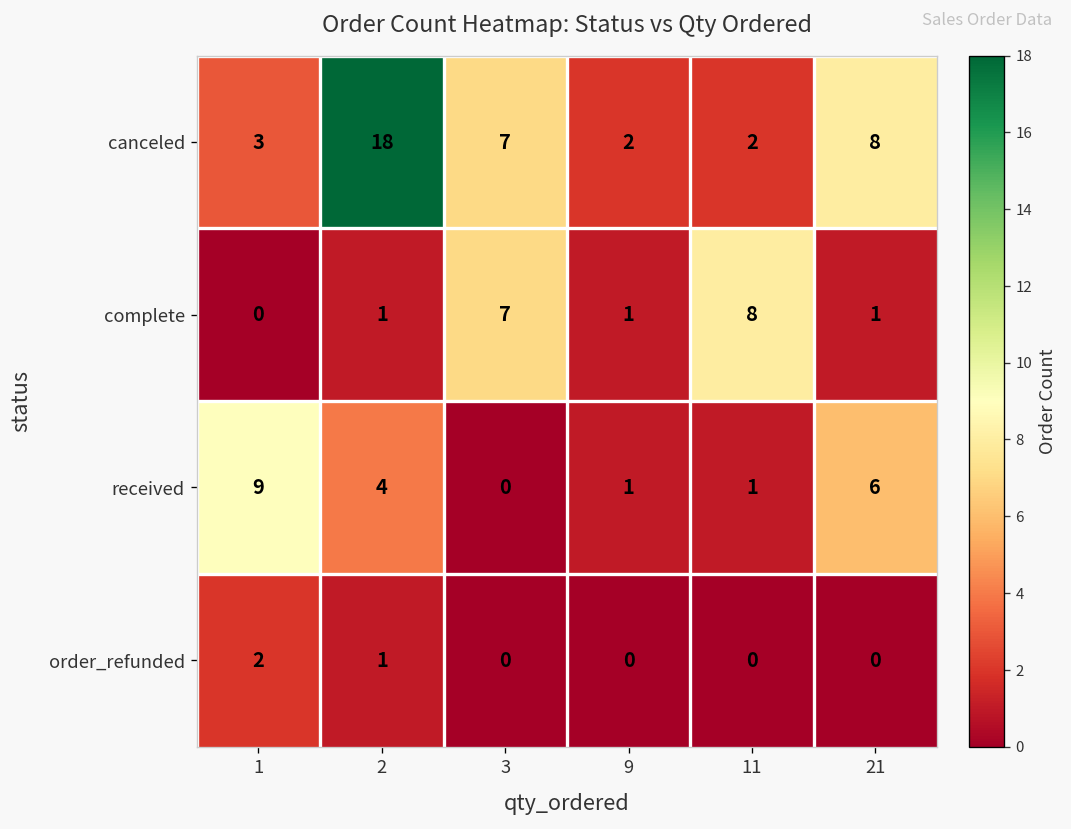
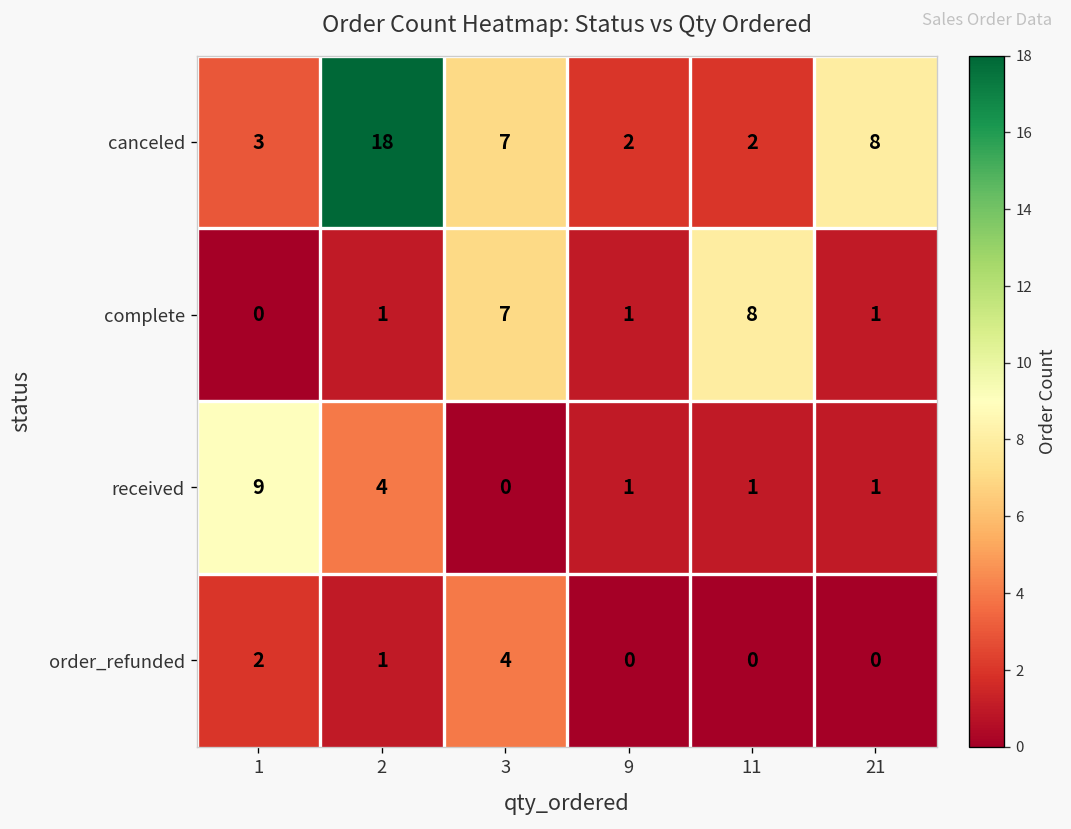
  {
    "canceled": {
      "1": 3,
      "2": 18,
      "3": 7,
      "9": 2,
      "11": 2,
      "21": 8
    },
    "complete": {
      "1": 0,
      "2": 1,
      "3": 7,
      "9": 1,
      "11": 8,
      "21": 1
    },
    "received": {
      "1": 9,
      "2": 4,
      "3": 0,
      "9": 1,
      "11": 1,
-     "21": 6
+     "21": 1
    },
    "order_refunded": {
      "1": 2,
      "2": 1,
-     "3": 0,
+     "3": 4,
      "9": 0,
      "11": 0,
      "21": 0
    }
  }
